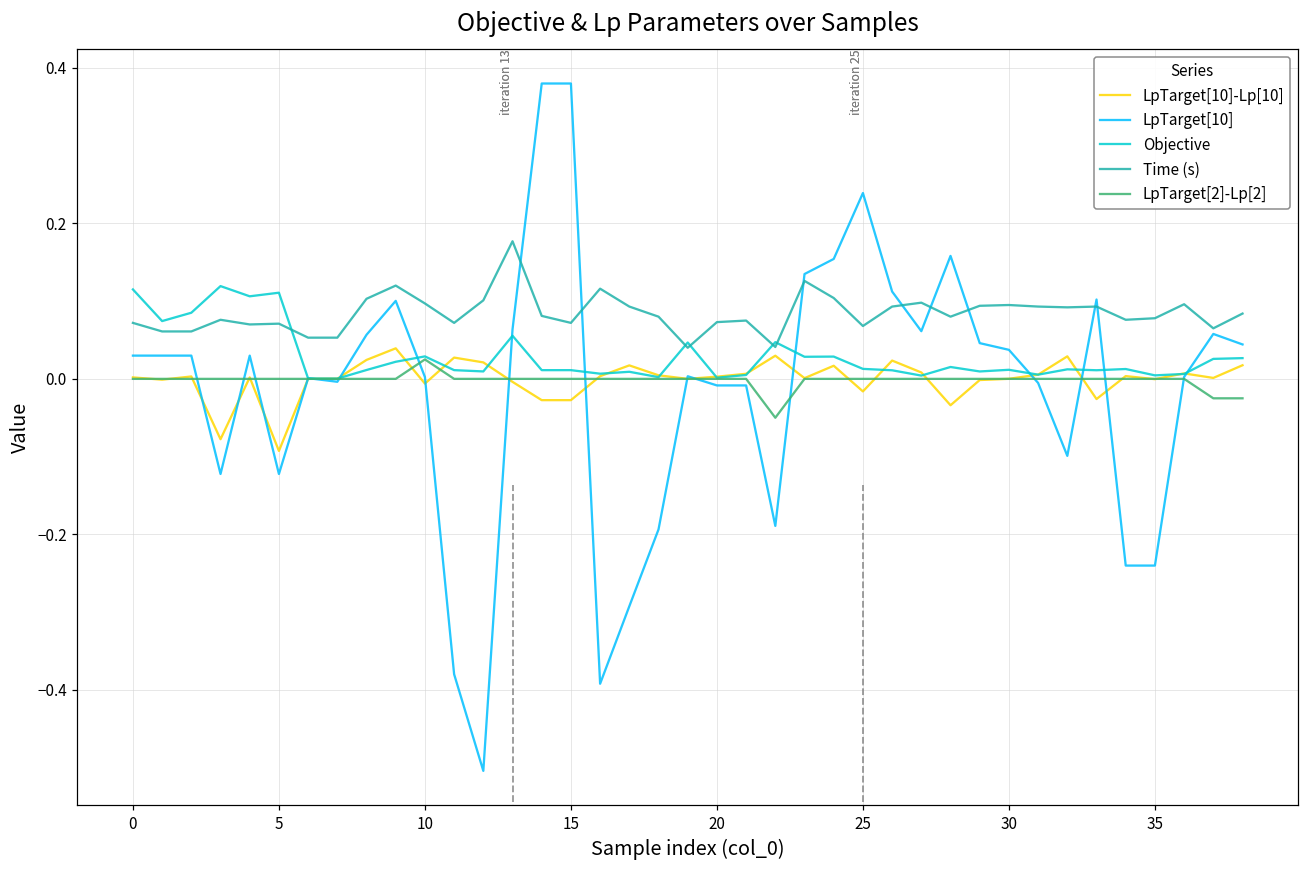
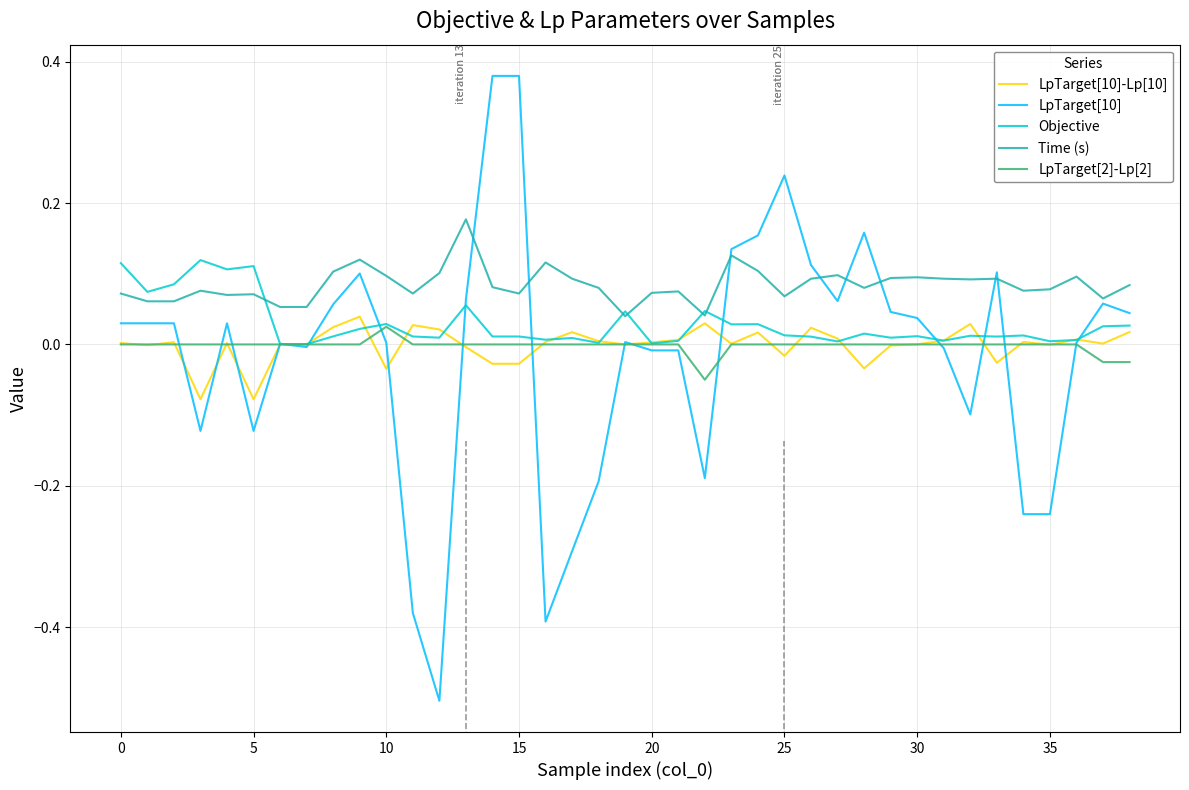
  {
    "LpTarget[10]-Lp[10]": {
-     "5": -0.09,
-     "10": -0.01,
+     "5": -0.08,
+     "10": -0.03,
      "15": -0.03,
      "25": -0.02
    },
    "LpTarget[2]-Lp[2]": {
      "5": 0.00,
      "10": 0.03,
      "15": 0.00,
      "25": 0.00
    }
  }
